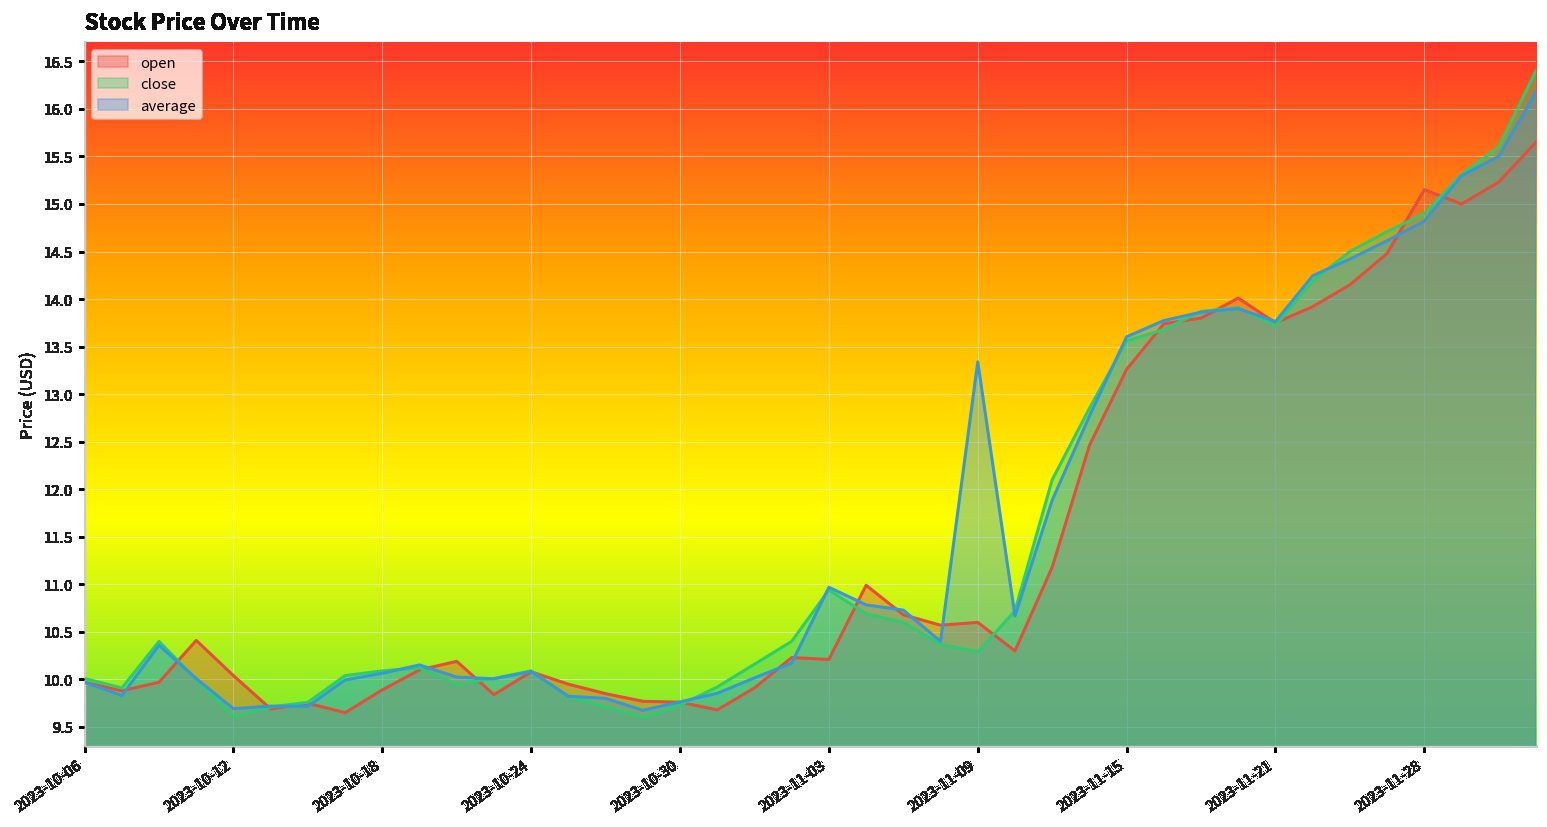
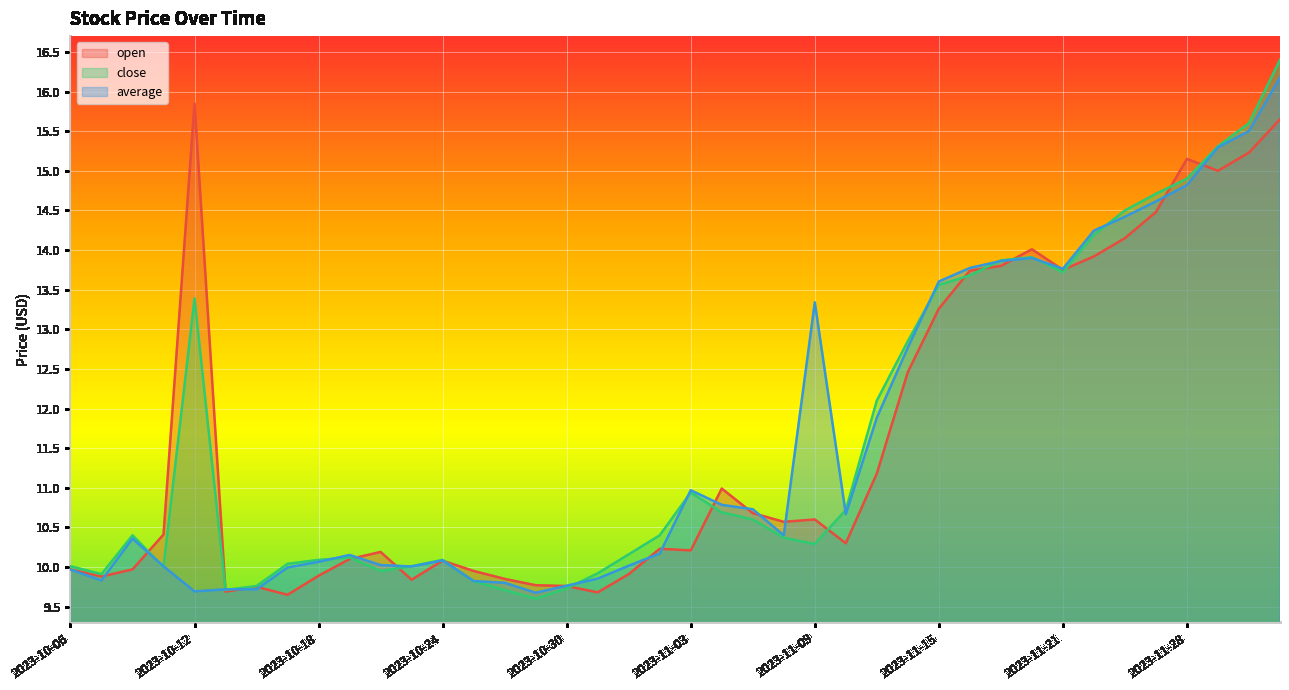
  {
    "open": {
-     "2023-10-12": 10.0,
+     "2023-10-12": 15.9,
      "2023-10-18": 9.9,
      "2023-11-03": 10.2,
      "2023-11-09": 10.6,
      "2023-11-15": 13.3,
      "2023-11-28": 15.2
    },
    "close": {
      "2023-10-06": 10.0,
-     "2023-10-12": 9.6,
+     "2023-10-12": 13.4,
      "2023-11-09": 10.3,
      "2023-11-15": 13.6,
      "2023-11-28": 14.9
    },
    "average": {
      "2023-10-12": 9.7,
      "2023-11-09": 13.3,
      "2023-11-15": 13.6,
      "2023-11-28": 14.8
    }
  }
